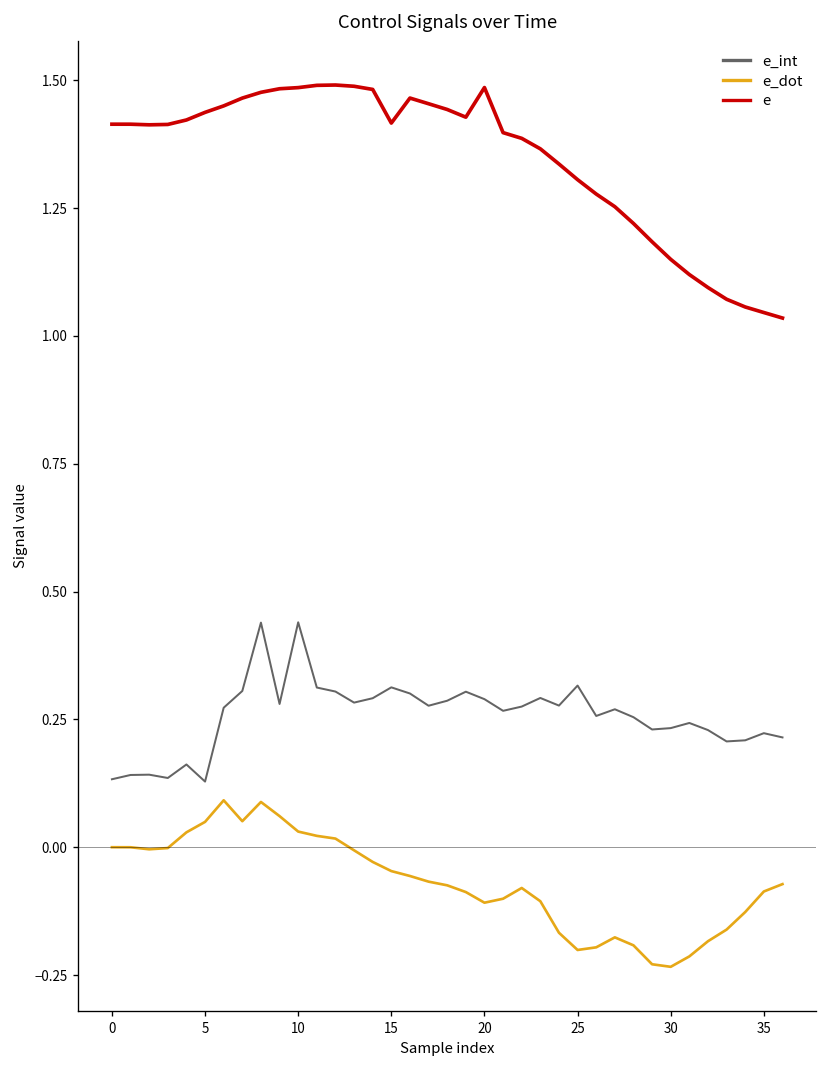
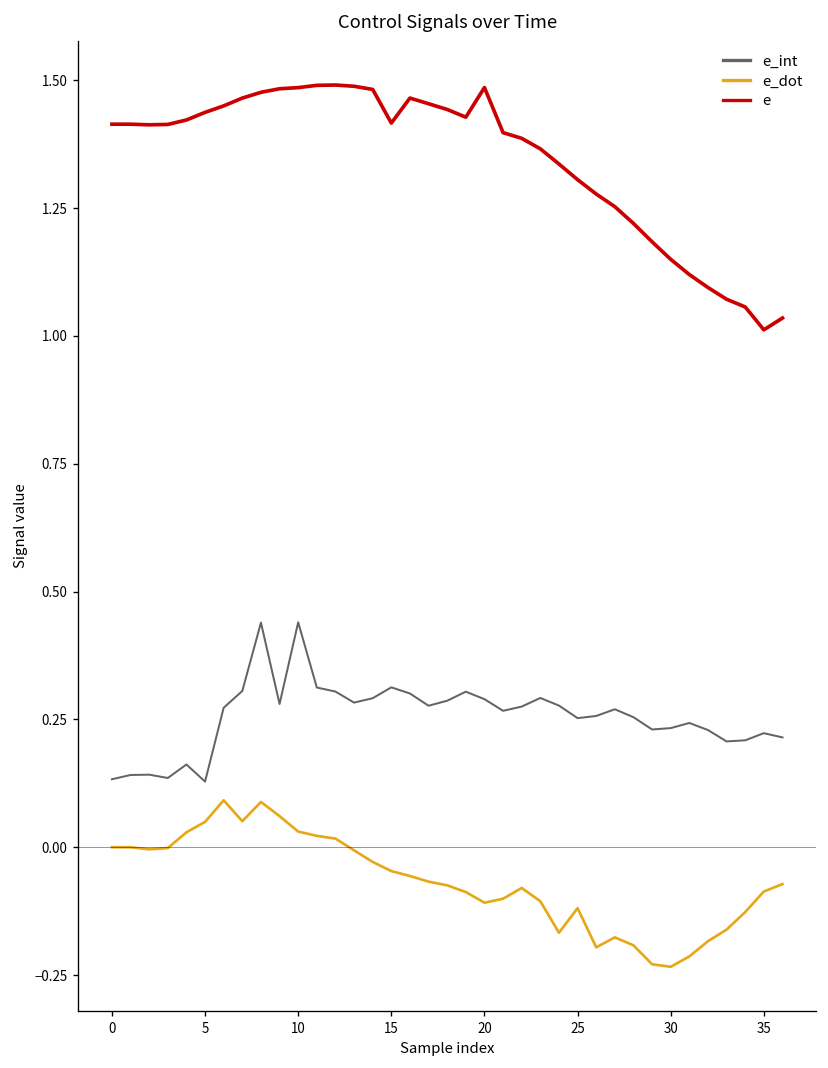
  {
    "e_int": {
      "0": 0.13,
      "5": 0.13,
      "10": 0.44,
      "15": 0.31,
      "20": 0.29,
-     "25": 0.32,
+     "25": 0.25,
      "30": 0.23,
      "35": 0.22
    },
    "e_dot": {
      "0": 0.00,
      "5": 0.05,
      "10": 0.03,
      "15": -0.05,
      "20": -0.11,
-     "25": -0.20,
+     "25": -0.12,
      "30": -0.23,
      "35": -0.09
    },
    "e": {
      "0": 1.41,
      "5": 1.44,
      "10": 1.49,
      "15": 1.42,
      "20": 1.49,
      "25": 1.31,
      "30": 1.15,
-     "35": 1.05
+     "35": 1.01
    }
  }
